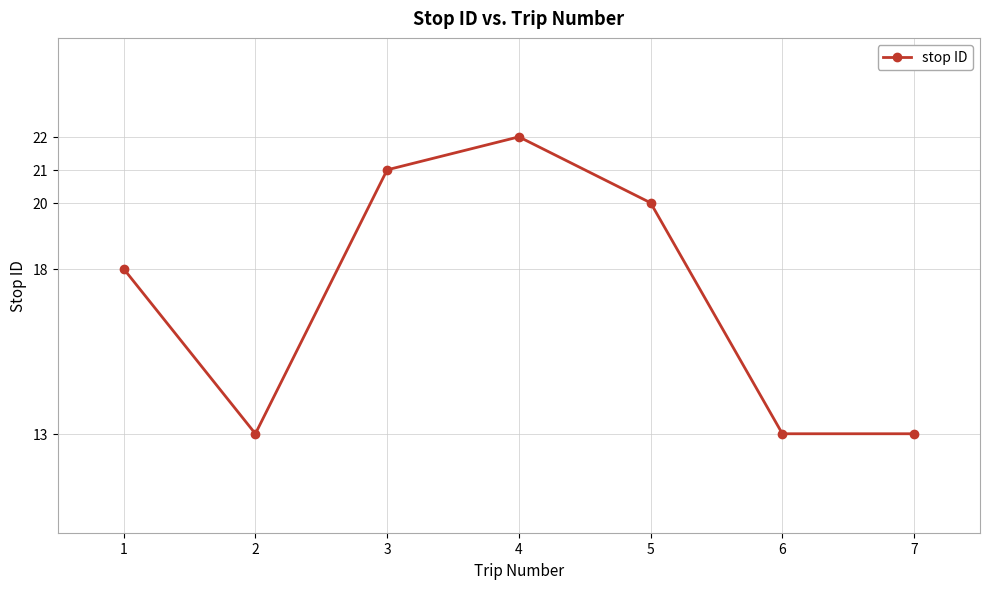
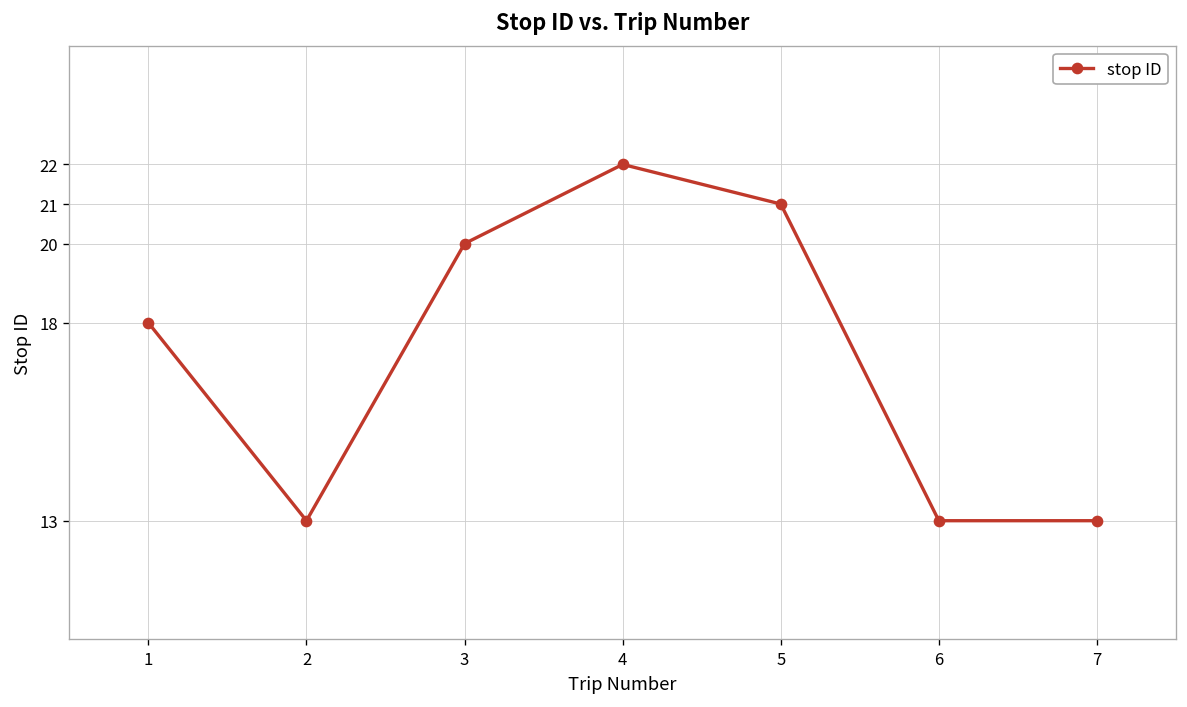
  {
    "1": 18,
    "2": 13,
-   "3": 21,
+   "3": 20,
    "4": 22,
-   "5": 20,
+   "5": 21,
    "6": 13,
    "7": 13
  }
